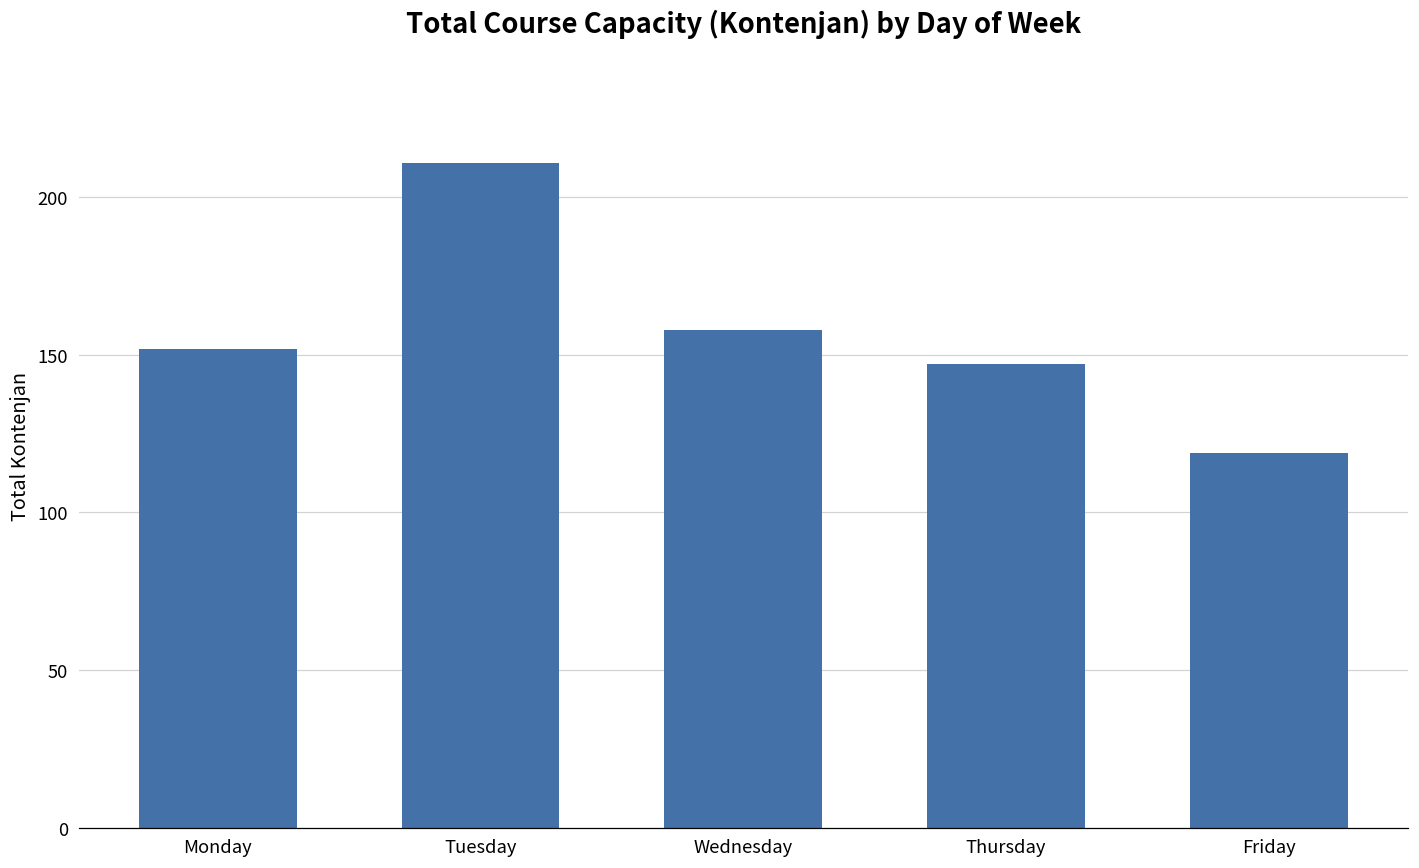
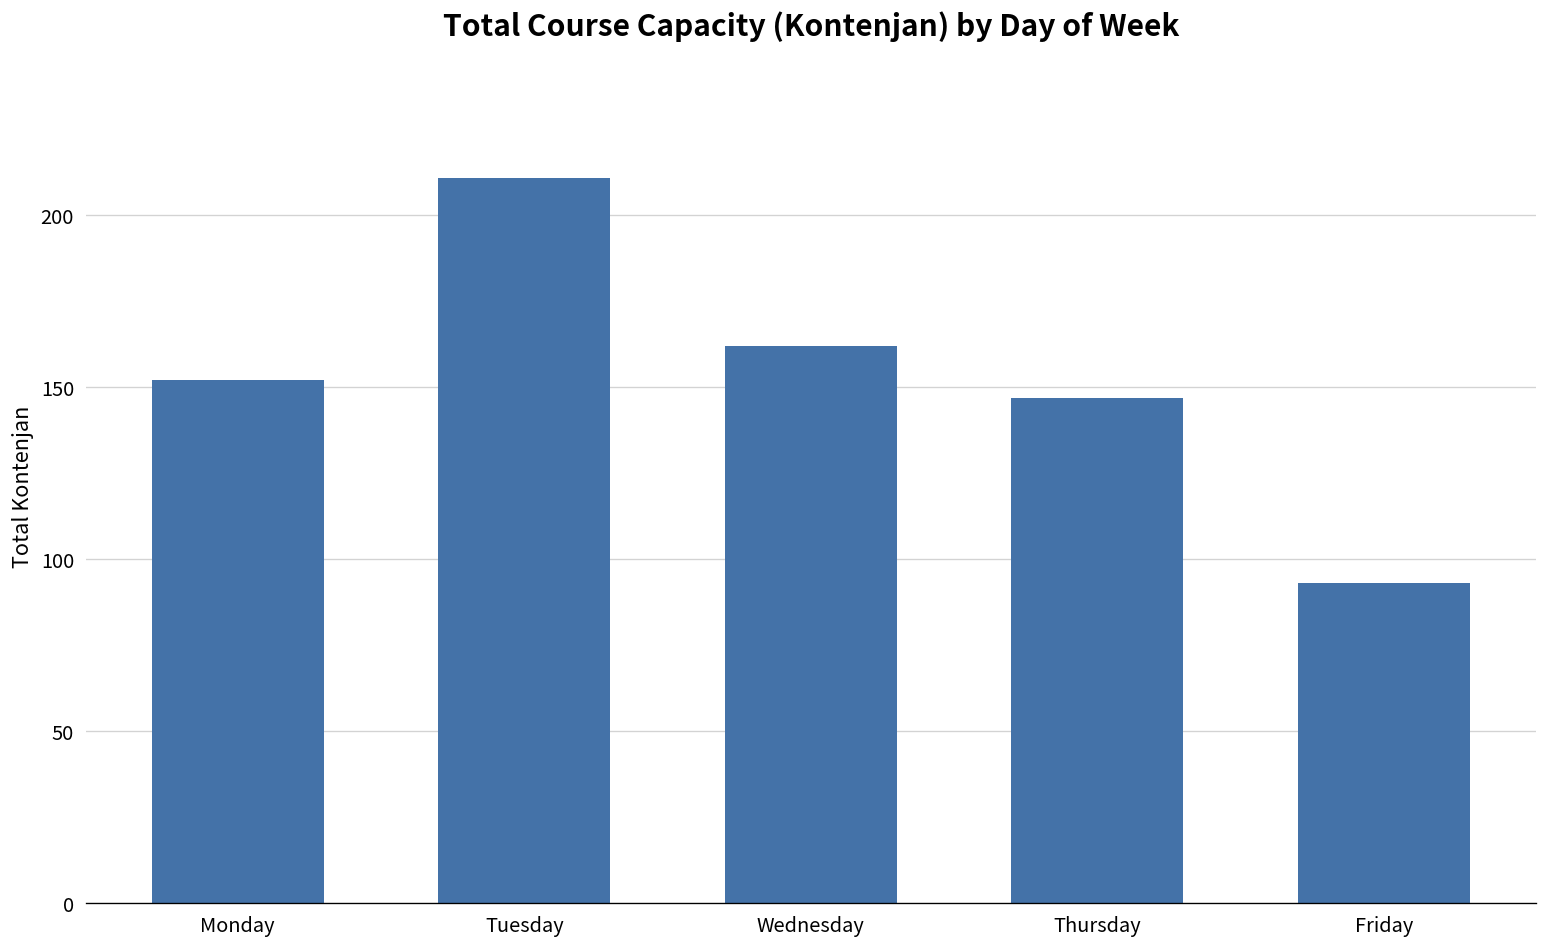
  {
    "Monday": 152,
    "Tuesday": 211,
-   "Wednesday": 158,
+   "Wednesday": 162,
    "Thursday": 147,
-   "Friday": 119
+   "Friday": 93
  }
